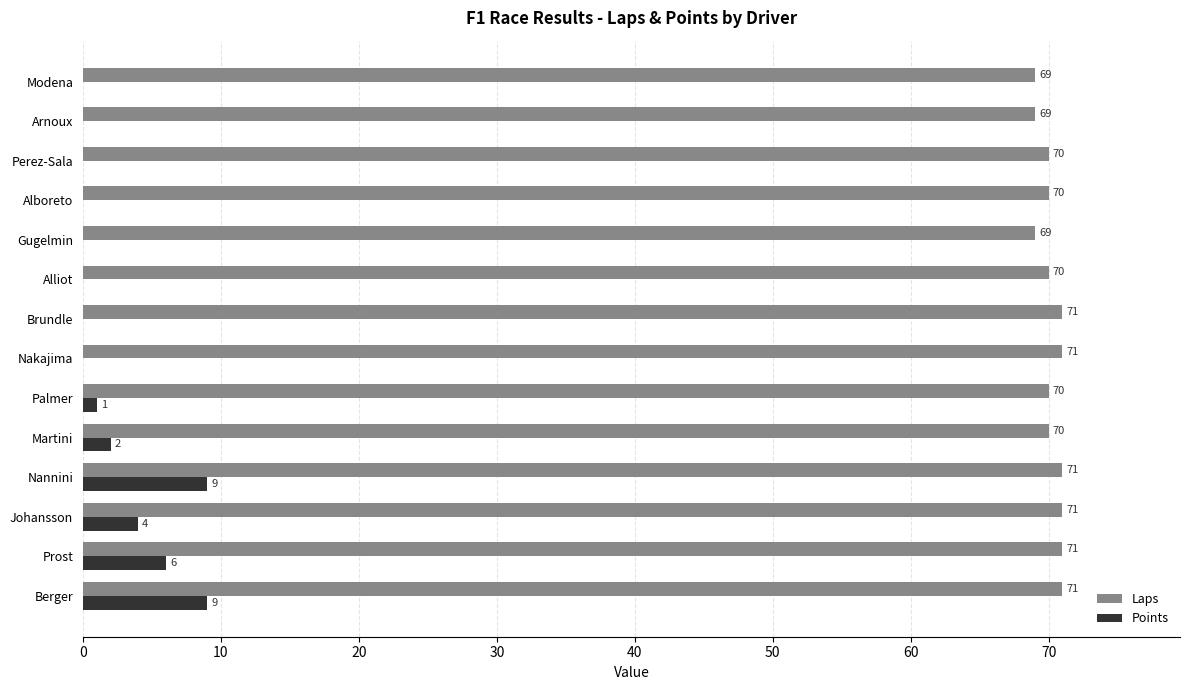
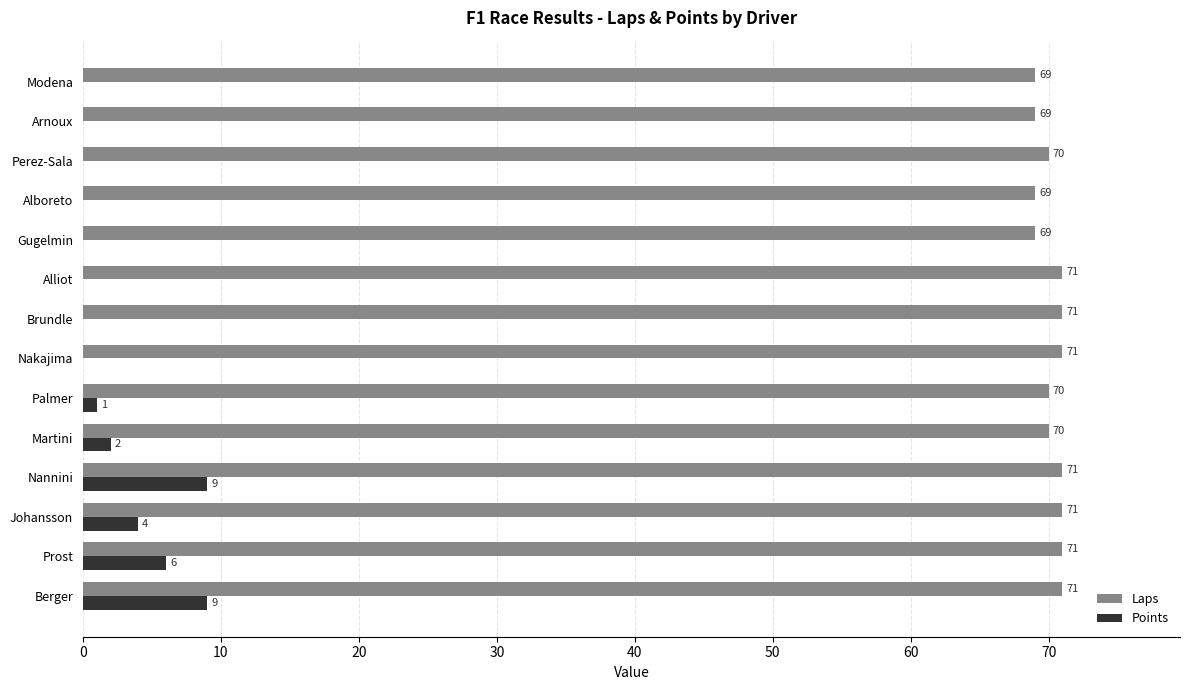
  {
    "Laps": {
      "Modena": 69,
      "Arnoux": 69,
      "Perez-Sala": 70,
-     "Alboreto": 70,
+     "Alboreto": 69,
      "Gugelmin": 69,
-     "Alliot": 70,
+     "Alliot": 71,
      "Brundle": 71,
      "Nakajima": 71,
      "Palmer": 70,
      "Martini": 70,
      "Nannini": 71,
      "Johansson": 71,
      "Prost": 71,
      "Berger": 71
    },
    "Points": {
      "Palmer": 1,
      "Martini": 2,
      "Nannini": 9,
      "Johansson": 4,
      "Prost": 6,
      "Berger": 9
    }
  }
